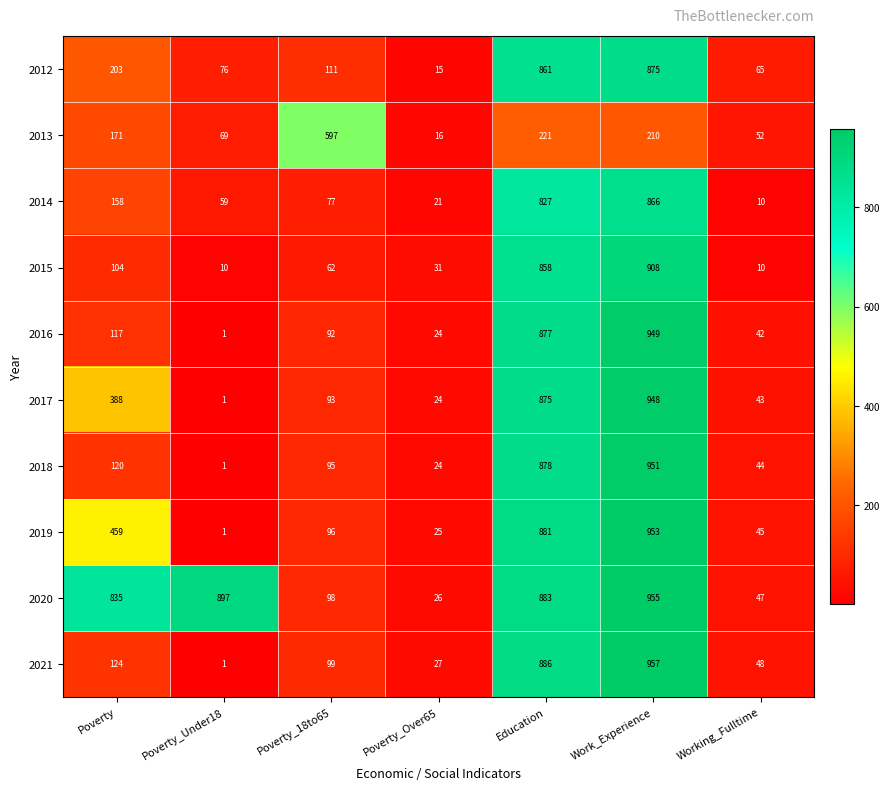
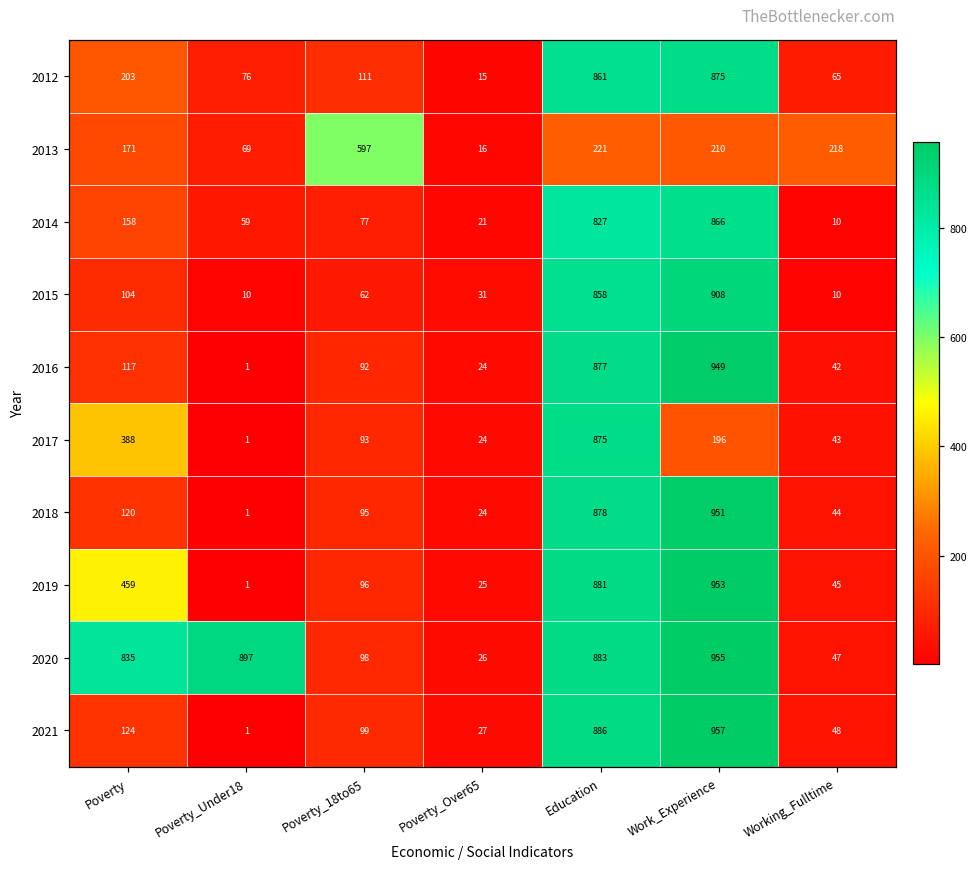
  {
    "2012": {
      "Poverty": 203,
      "Poverty_Under18": 76,
      "Poverty_18to65": 111,
      "Poverty_Over65": 15,
      "Education": 861,
      "Work_Experience": 875,
      "Working_Fulltime": 65
    },
    "2013": {
      "Poverty": 171,
      "Poverty_Under18": 69,
      "Poverty_18to65": 597,
      "Poverty_Over65": 16,
      "Education": 221,
      "Work_Experience": 210,
-     "Working_Fulltime": 52
+     "Working_Fulltime": 218
    },
    "2014": {
      "Poverty": 158,
      "Poverty_Under18": 59,
      "Poverty_18to65": 77,
      "Poverty_Over65": 21,
      "Education": 827,
      "Work_Experience": 866,
      "Working_Fulltime": 10
    },
    "2015": {
      "Poverty": 104,
      "Poverty_Under18": 10,
      "Poverty_18to65": 62,
      "Poverty_Over65": 31,
      "Education": 858,
      "Work_Experience": 908,
      "Working_Fulltime": 10
    },
    "2016": {
      "Poverty": 117,
      "Poverty_Under18": 1,
      "Poverty_18to65": 92,
      "Poverty_Over65": 24,
      "Education": 877,
      "Work_Experience": 949,
      "Working_Fulltime": 42
    },
    "2017": {
      "Poverty": 388,
      "Poverty_Under18": 1,
      "Poverty_18to65": 93,
      "Poverty_Over65": 24,
      "Education": 875,
-     "Work_Experience": 948,
+     "Work_Experience": 196,
      "Working_Fulltime": 43
    },
    "2018": {
      "Poverty": 120,
      "Poverty_Under18": 1,
      "Poverty_18to65": 95,
      "Poverty_Over65": 24,
      "Education": 878,
      "Work_Experience": 951,
      "Working_Fulltime": 44
    },
    "2019": {
      "Poverty": 459,
      "Poverty_Under18": 1,
      "Poverty_18to65": 96,
      "Poverty_Over65": 25,
      "Education": 881,
      "Work_Experience": 953,
      "Working_Fulltime": 45
    },
    "2020": {
      "Poverty": 835,
      "Poverty_Under18": 897,
      "Poverty_18to65": 98,
      "Poverty_Over65": 26,
      "Education": 883,
      "Work_Experience": 955,
      "Working_Fulltime": 47
    },
    "2021": {
      "Poverty": 124,
      "Poverty_Under18": 1,
      "Poverty_18to65": 99,
      "Poverty_Over65": 27,
      "Education": 886,
      "Work_Experience": 957,
      "Working_Fulltime": 48
    }
  }
